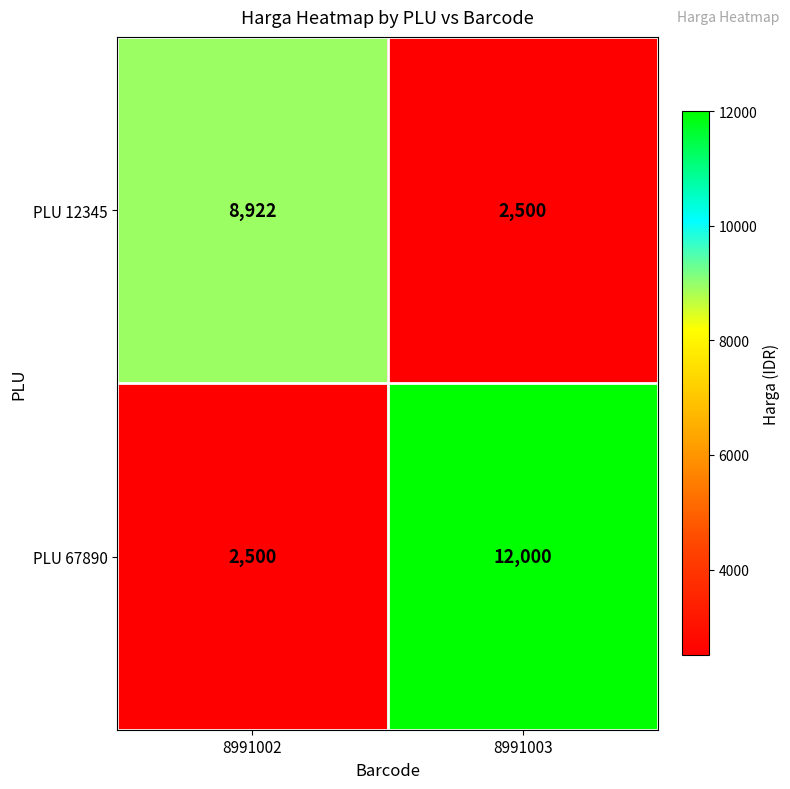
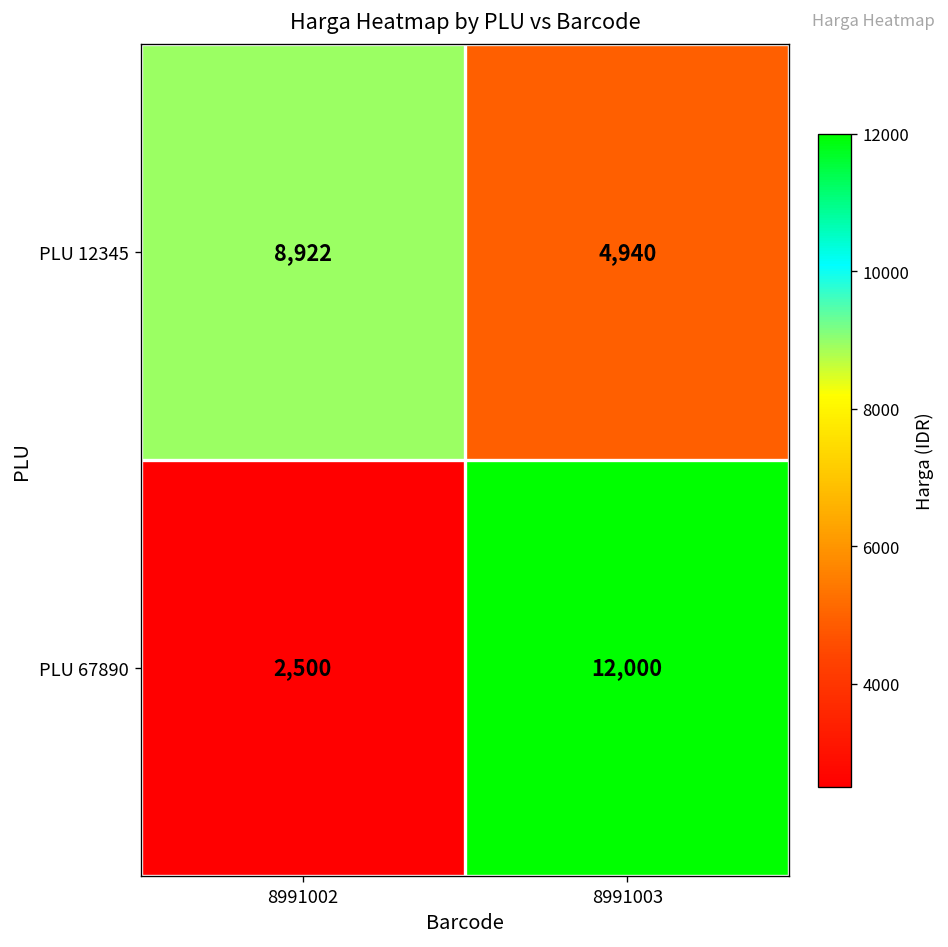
  {
    "PLU 12345": {
      "8991002": "8,922",
-     "8991003": "2,500"
+     "8991003": "4,940"
    },
    "PLU 67890": {
      "8991002": "2,500",
      "8991003": "12,000"
    }
  }
